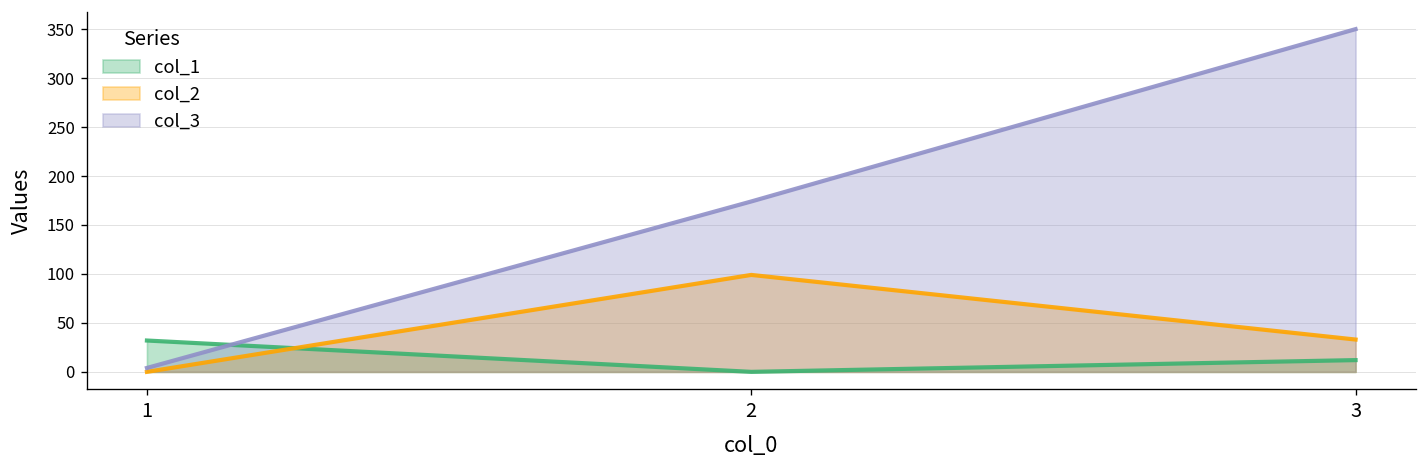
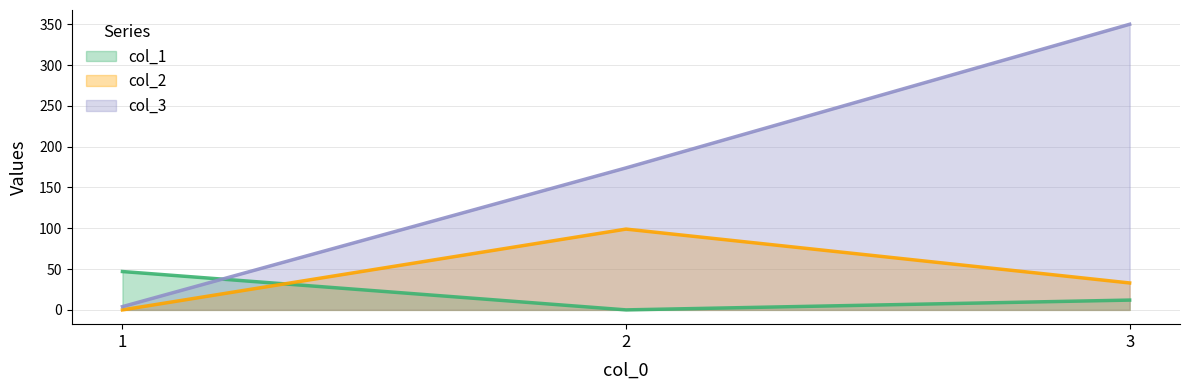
  {
    "col_1": {
-     "1": 30,
+     "1": 50,
      "2": 0,
      "3": 10
    },
    "col_2": {
      "1": 0,
      "2": 100,
      "3": 30
    },
    "col_3": {
      "1": 0,
      "2": 170,
      "3": 350
    }
  }
